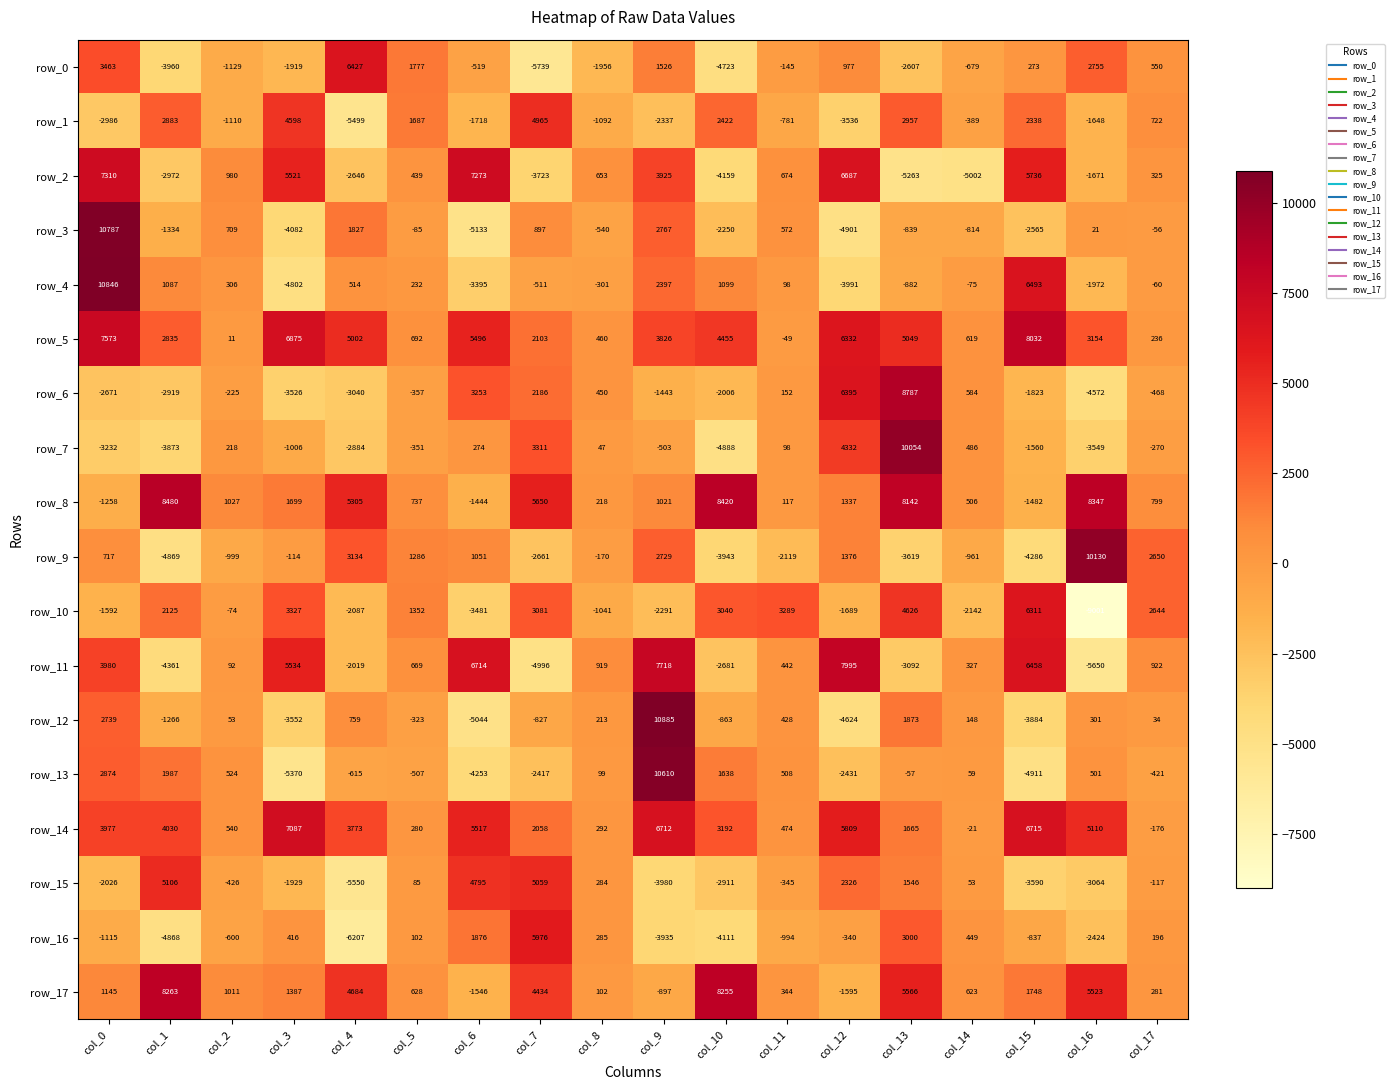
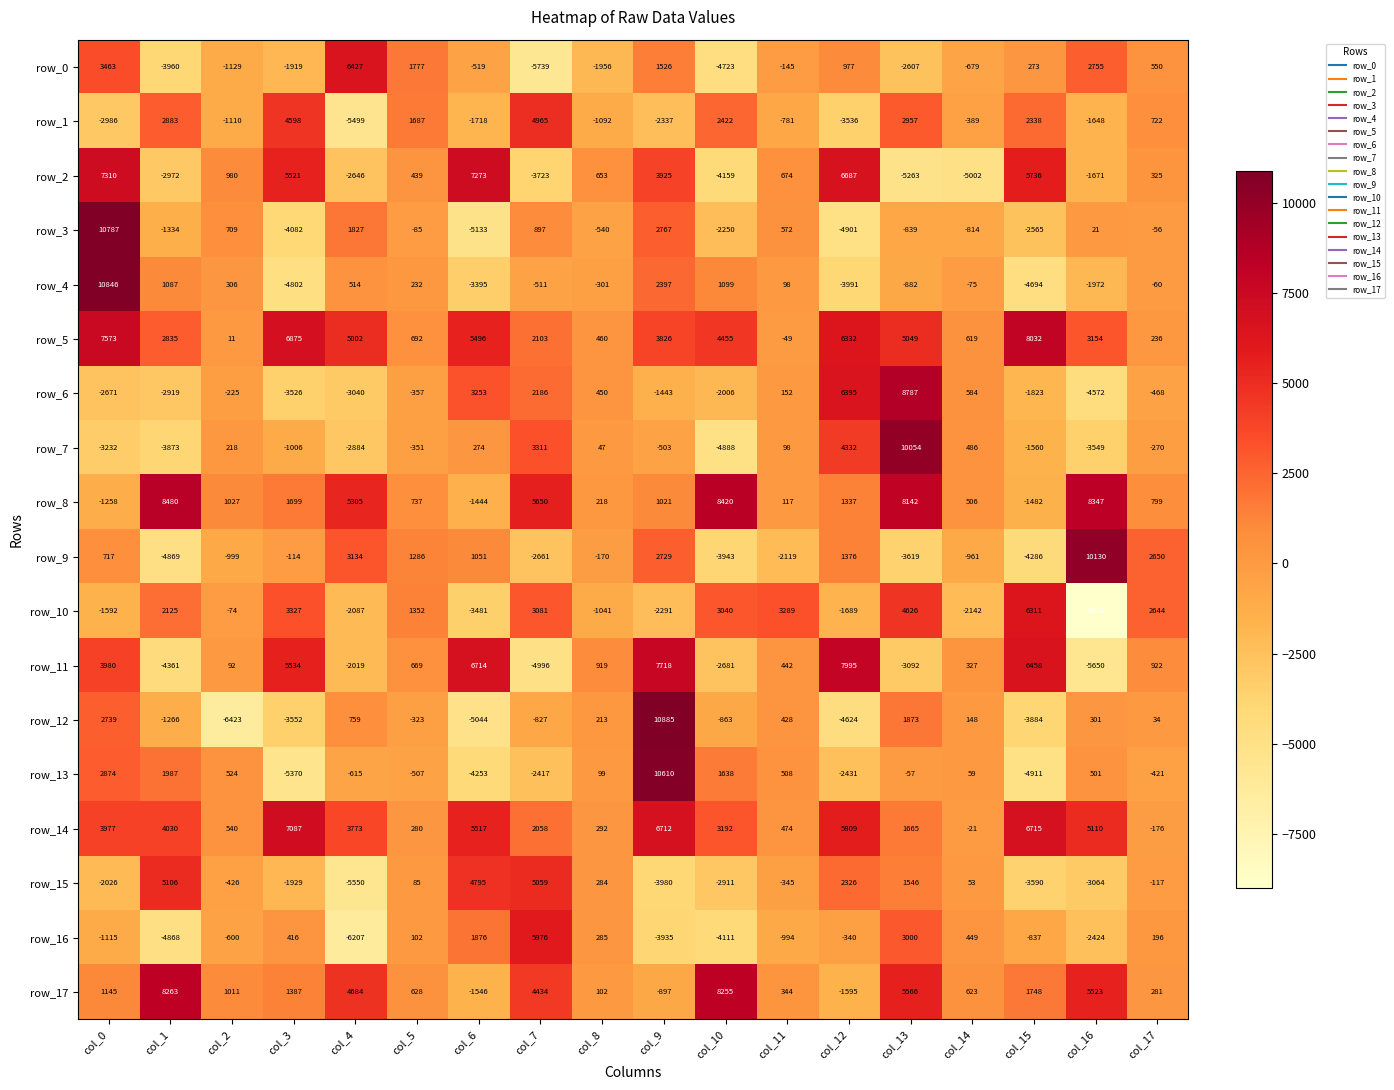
  {
    "row_4": {
      "col_0": 10846,
      "col_1": 1087,
      "col_2": 306,
      "col_3": -4802,
      "col_4": 514,
      "col_5": 232,
      "col_6": -3395,
      "col_7": -511,
      "col_8": -301,
      "col_9": 2397,
      "col_10": 1099,
      "col_11": 98,
      "col_12": -3991,
      "col_13": -882,
      "col_14": -75,
-     "col_15": 6493,
+     "col_15": -4694,
      "col_16": -1972,
      "col_17": -60
    },
    "row_12": {
      "col_0": 2739,
      "col_1": -1266,
-     "col_2": 53,
+     "col_2": -6423,
      "col_3": -3552,
      "col_4": 759,
      "col_5": -323,
      "col_6": -5044,
      "col_7": -827,
      "col_8": 213,
      "col_9": 10885,
      "col_10": -863,
      "col_11": 428,
      "col_12": -4624,
      "col_13": 1873,
      "col_14": 148,
      "col_15": -3884,
      "col_16": 301,
      "col_17": 34
    }
  }
